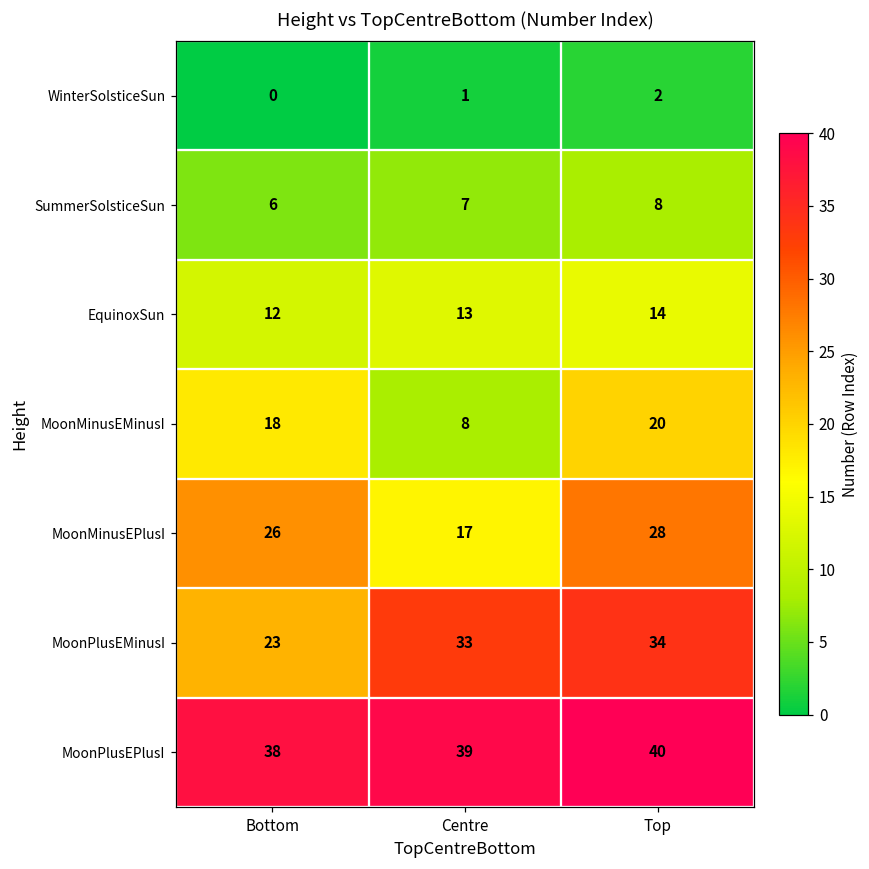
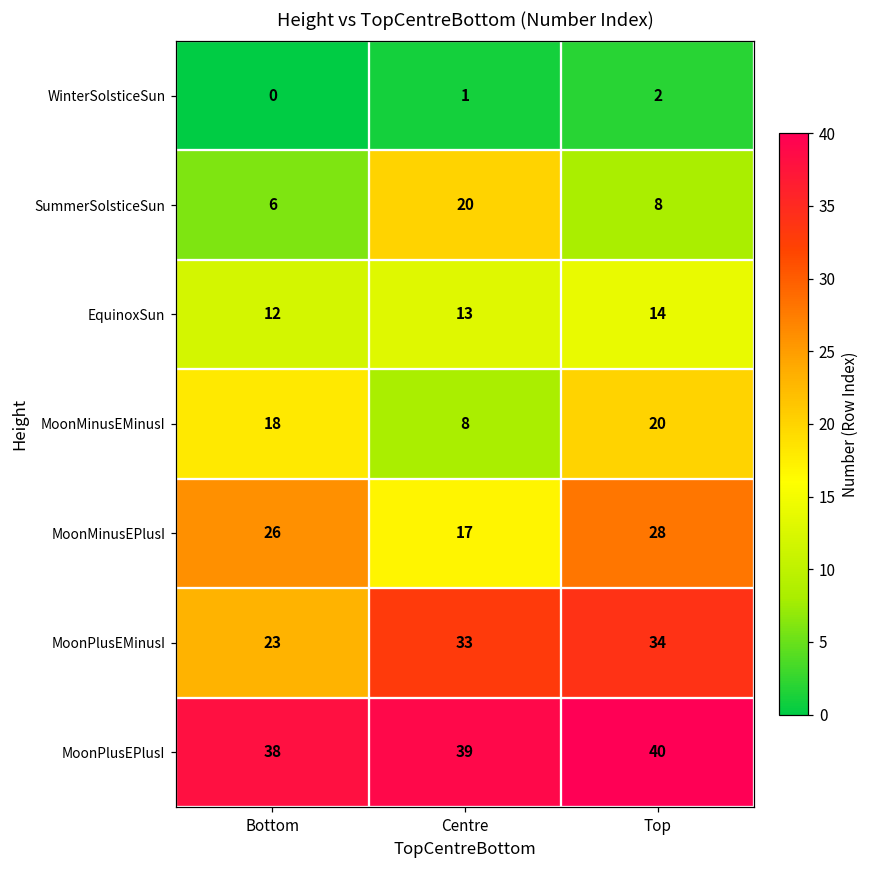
  {
    "WinterSolsticeSun": {
      "Bottom": 0,
      "Centre": 1,
      "Top": 2
    },
    "SummerSolsticeSun": {
      "Bottom": 6,
-     "Centre": 7,
+     "Centre": 20,
      "Top": 8
    },
    "EquinoxSun": {
      "Bottom": 12,
      "Centre": 13,
      "Top": 14
    },
    "MoonMinusEMinusI": {
      "Bottom": 18,
      "Centre": 8,
      "Top": 20
    },
    "MoonMinusEPlusI": {
      "Bottom": 26,
      "Centre": 17,
      "Top": 28
    },
    "MoonPlusEMinusI": {
      "Bottom": 23,
      "Centre": 33,
      "Top": 34
    },
    "MoonPlusEPlusI": {
      "Bottom": 38,
      "Centre": 39,
      "Top": 40
    }
  }
